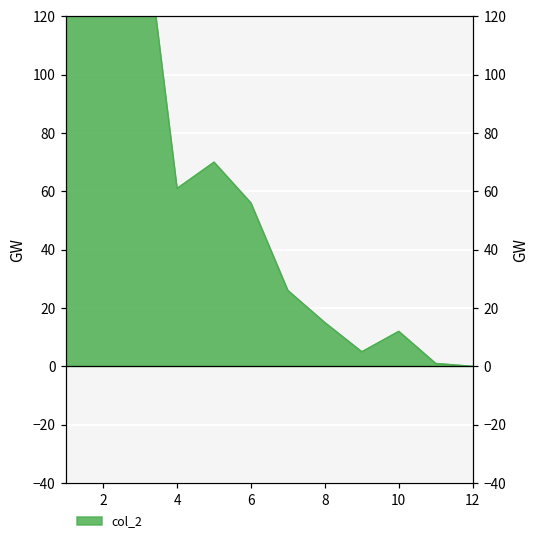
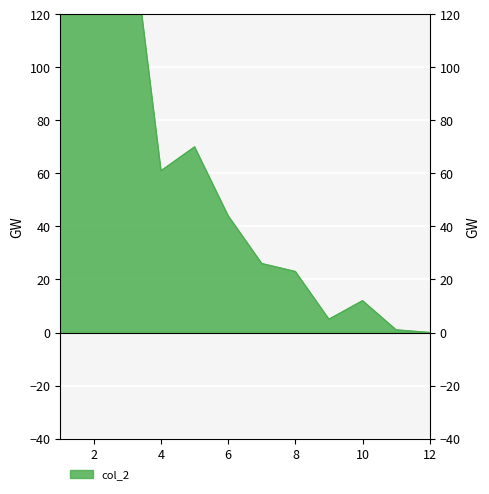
  {
    "4": 61,
-   "6": 56,
-   "8": 15,
+   "6": 44,
+   "8": 23,
    "10": 12,
    "12": 0
  }
